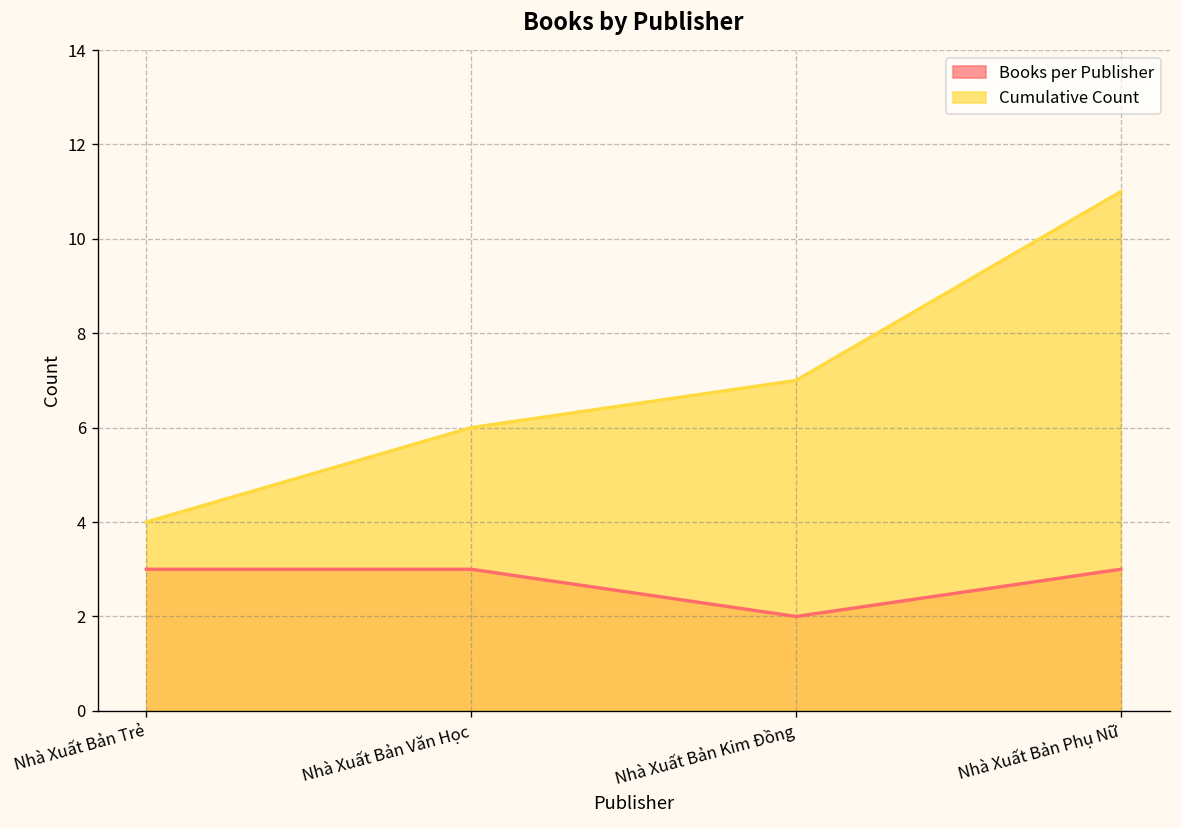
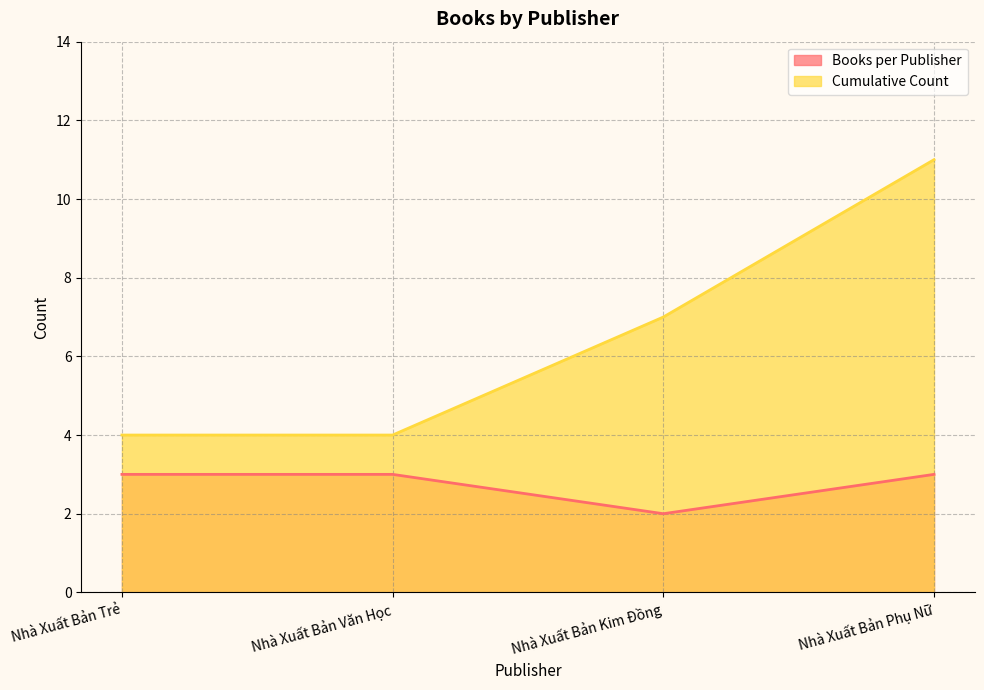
  {
    "Books per Publisher": {
      "Nhà Xuất Bản Trẻ": 3,
      "Nhà Xuất Bản Văn Học": 3,
      "Nhà Xuất Bản Kim Đồng": 2,
      "Nhà Xuất Bản Phụ Nữ": 3
    },
    "Cumulative Count": {
      "Nhà Xuất Bản Trẻ": 4,
-     "Nhà Xuất Bản Văn Học": 6,
+     "Nhà Xuất Bản Văn Học": 4,
      "Nhà Xuất Bản Kim Đồng": 7,
      "Nhà Xuất Bản Phụ Nữ": 11
    }
  }
